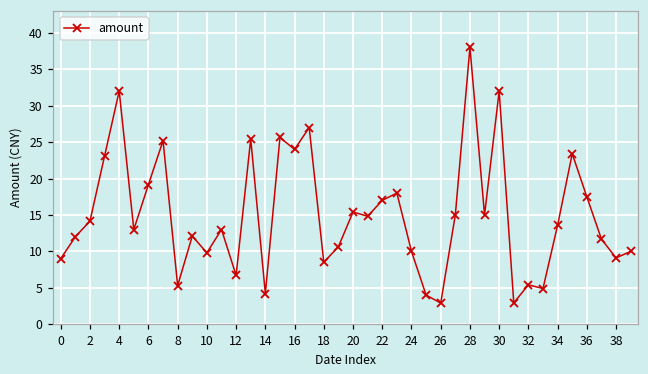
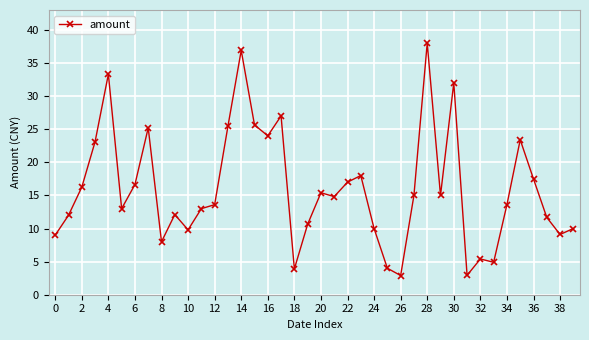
  {
    "0": 9,
-   "2": 14,
-   "4": 32,
-   "6": 19,
-   "8": 5,
+   "2": 16,
+   "4": 33,
+   "6": 17,
+   "8": 8,
    "10": 10,
-   "12": 7,
-   "14": 4,
+   "12": 14,
+   "14": 37,
    "16": 24,
-   "18": 9,
+   "18": 4,
    "20": 15,
    "22": 17,
    "24": 10,
    "26": 3,
    "28": 38,
    "30": 32,
    "32": 5,
    "34": 14,
    "36": 17,
    "38": 9
  }
